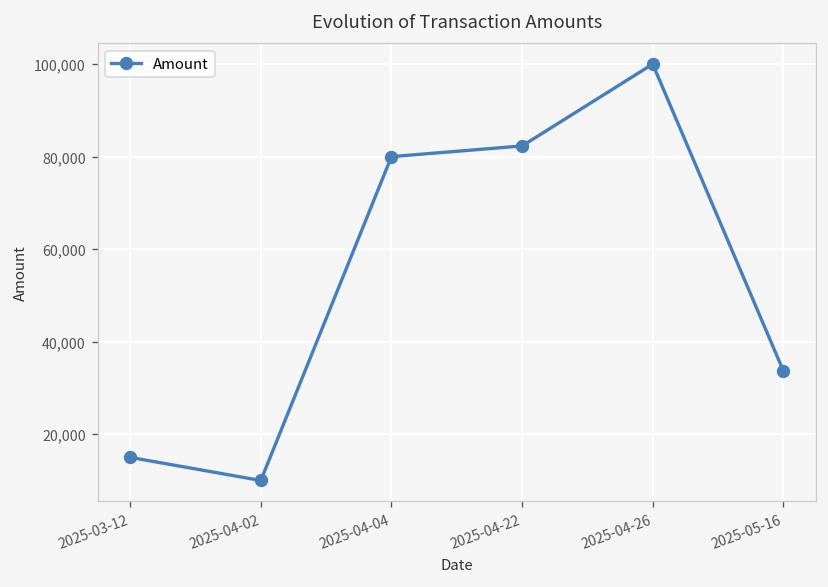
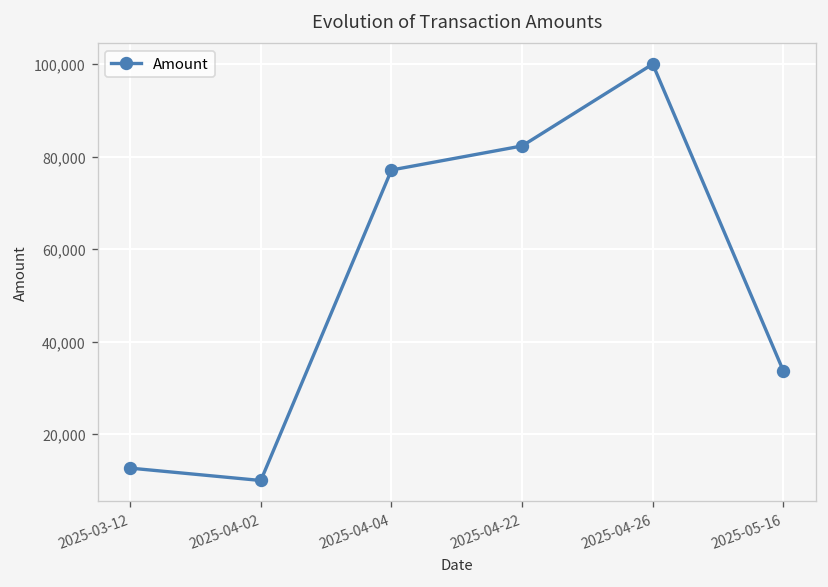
  {
-   "2025-03-12": "15,000",
+   "2025-03-12": "13,000",
    "2025-04-02": "10,000",
-   "2025-04-04": "80,000",
+   "2025-04-04": "77,000",
    "2025-04-22": "82,000",
    "2025-04-26": "100,000",
    "2025-05-16": "34,000"
  }
